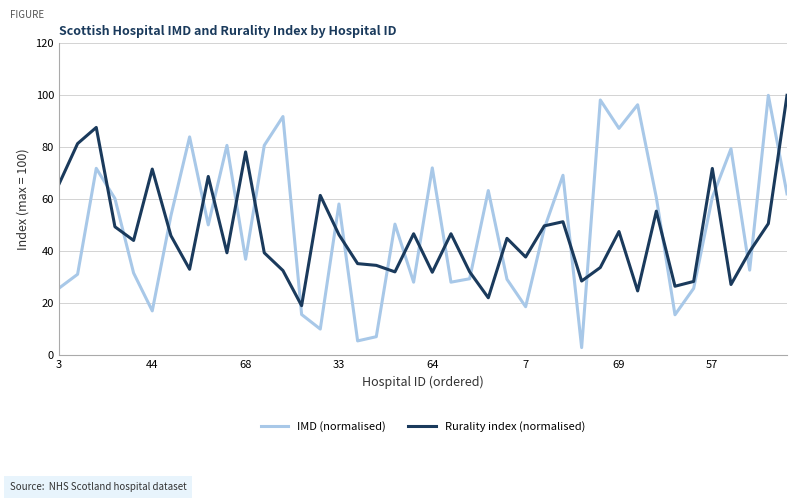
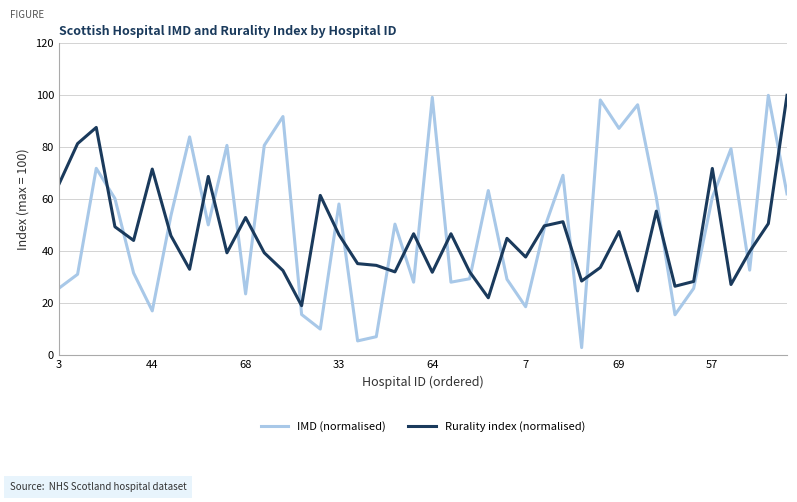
  {
    "IMD (normalised)": {
      "44": 17,
-     "68": 37,
-     "64": 72,
+     "68": 24,
+     "64": 99,
      "69": 87,
      "57": 61
    },
    "Rurality index (normalised)": {
      "44": 72,
-     "68": 78,
+     "68": 53,
      "64": 32,
      "69": 48,
      "57": 72
    }
  }
